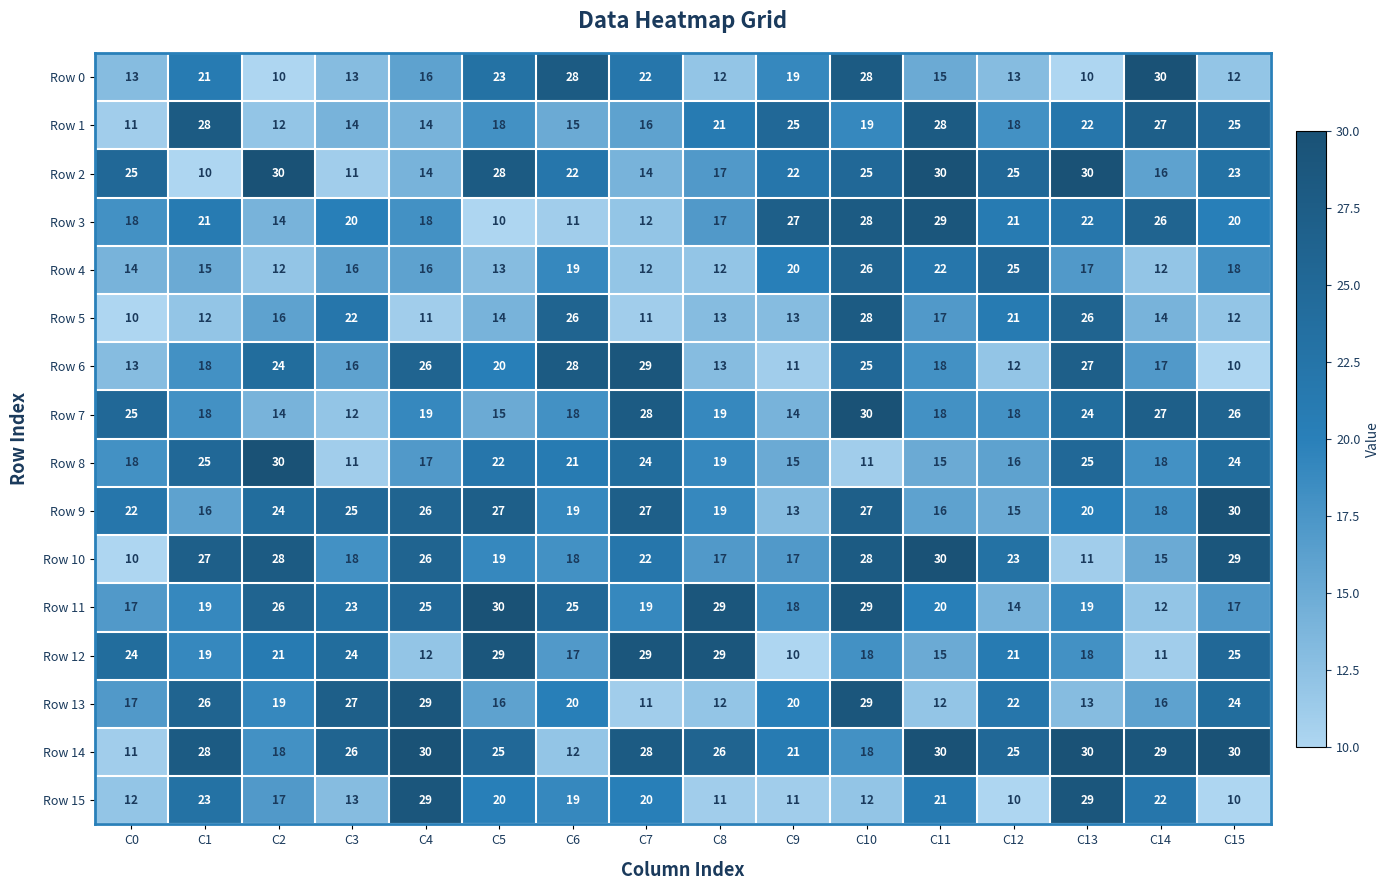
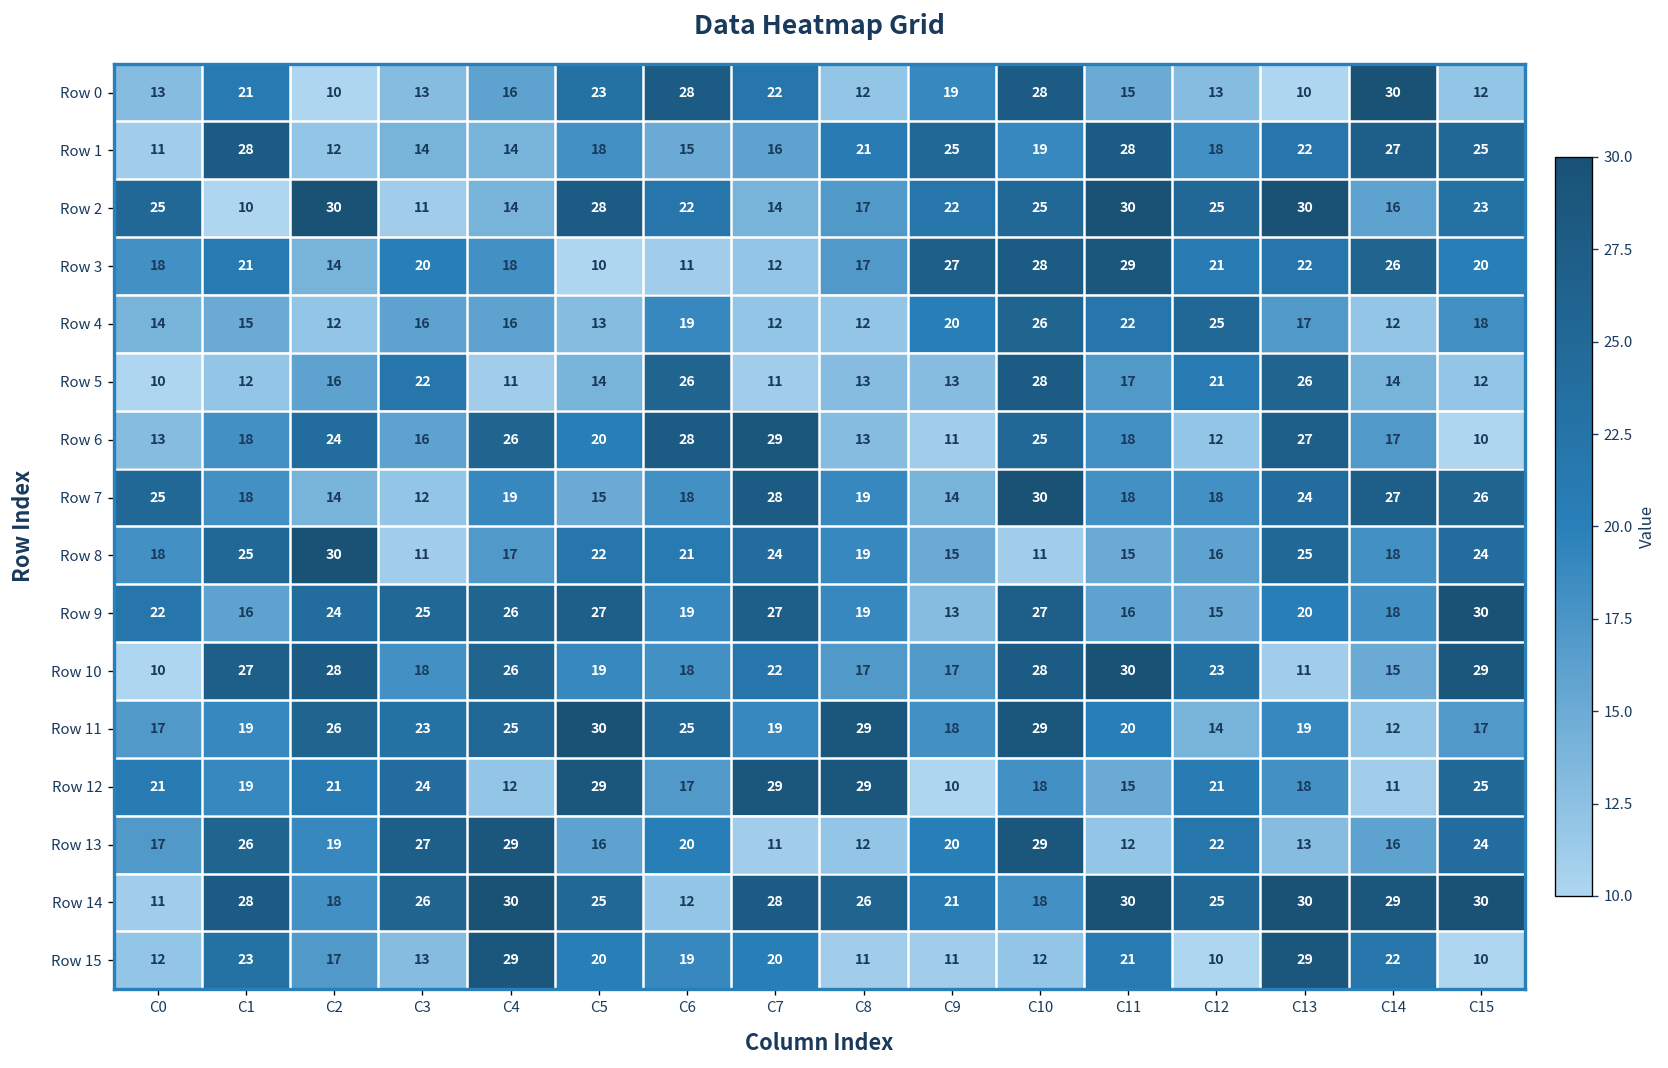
  {
    "Row 12": {
-     "C0": 24,
+     "C0": 21,
      "C1": 19,
      "C2": 21,
      "C3": 24,
      "C4": 12,
      "C5": 29,
      "C6": 17,
      "C7": 29,
      "C8": 29,
      "C9": 10,
      "C10": 18,
      "C11": 15,
      "C12": 21,
      "C13": 18,
      "C14": 11,
      "C15": 25
    }
  }
